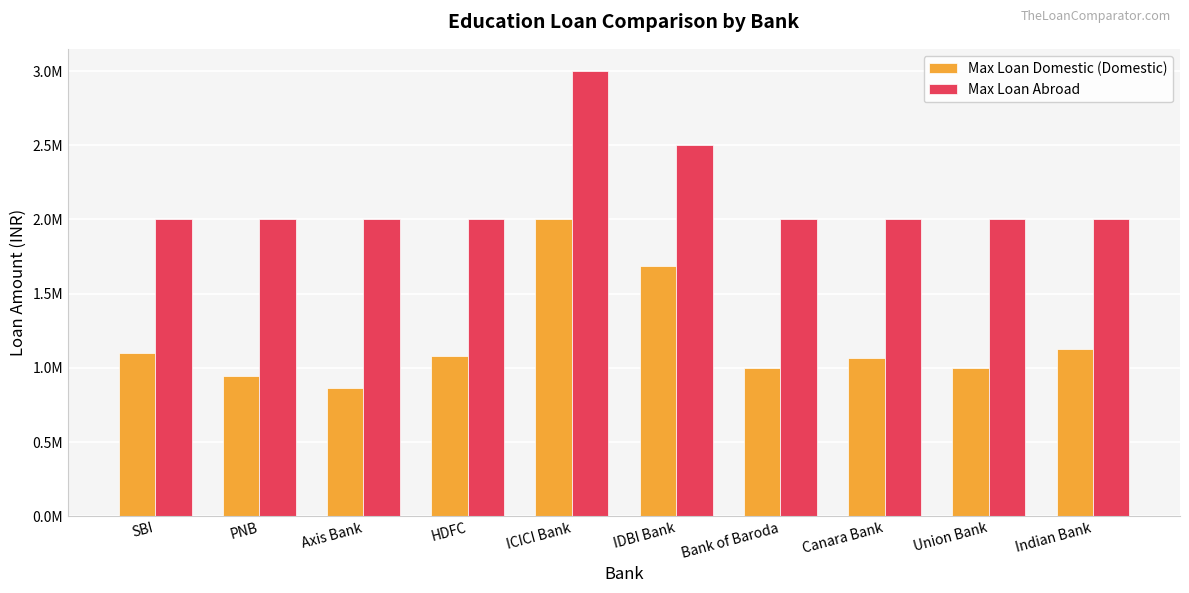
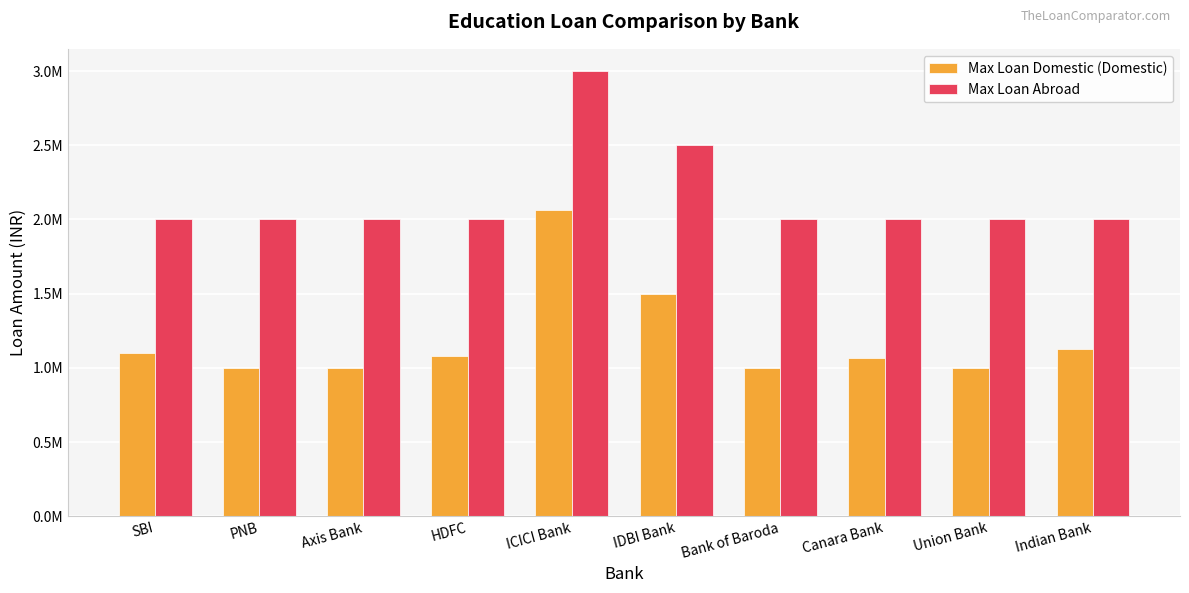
  {
    "Max Loan Domestic (Domestic)": {
      "SBI": 1100000,
-     "PNB": 940000,
-     "Axis Bank": 860000,
+     "PNB": 1000000,
+     "Axis Bank": 1000000,
      "HDFC": 1080000,
-     "ICICI Bank": 2000000,
-     "IDBI Bank": 1690000,
+     "ICICI Bank": 2060000,
+     "IDBI Bank": 1500000,
      "Bank of Baroda": 1000000,
      "Canara Bank": 1070000,
      "Union Bank": 1000000,
      "Indian Bank": 1120000
    },
    "Max Loan Abroad": {
      "SBI": 2000000,
      "PNB": 2000000,
      "Axis Bank": 2000000,
      "HDFC": 2000000,
      "ICICI Bank": 3000000,
      "IDBI Bank": 2500000,
      "Bank of Baroda": 2000000,
      "Canara Bank": 2000000,
      "Union Bank": 2000000,
      "Indian Bank": 2000000
    }
  }
